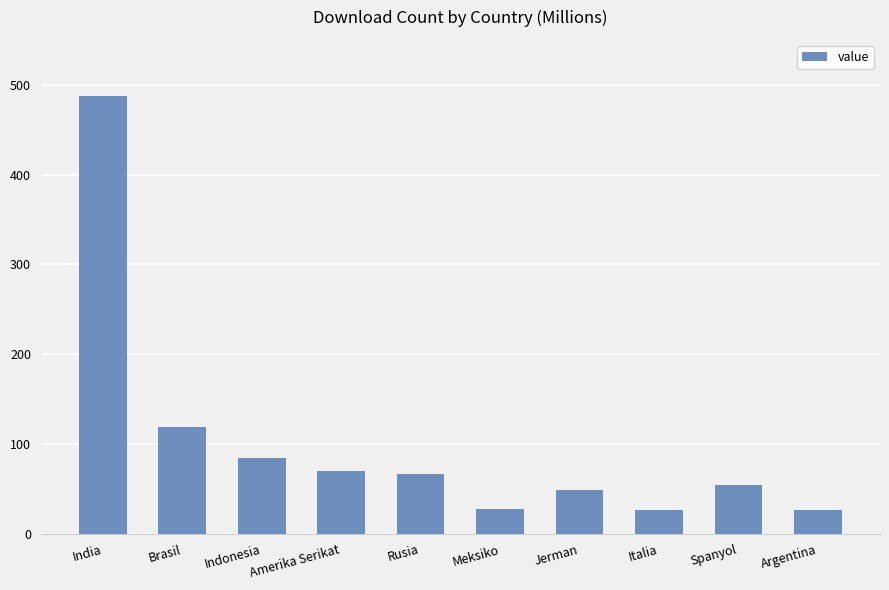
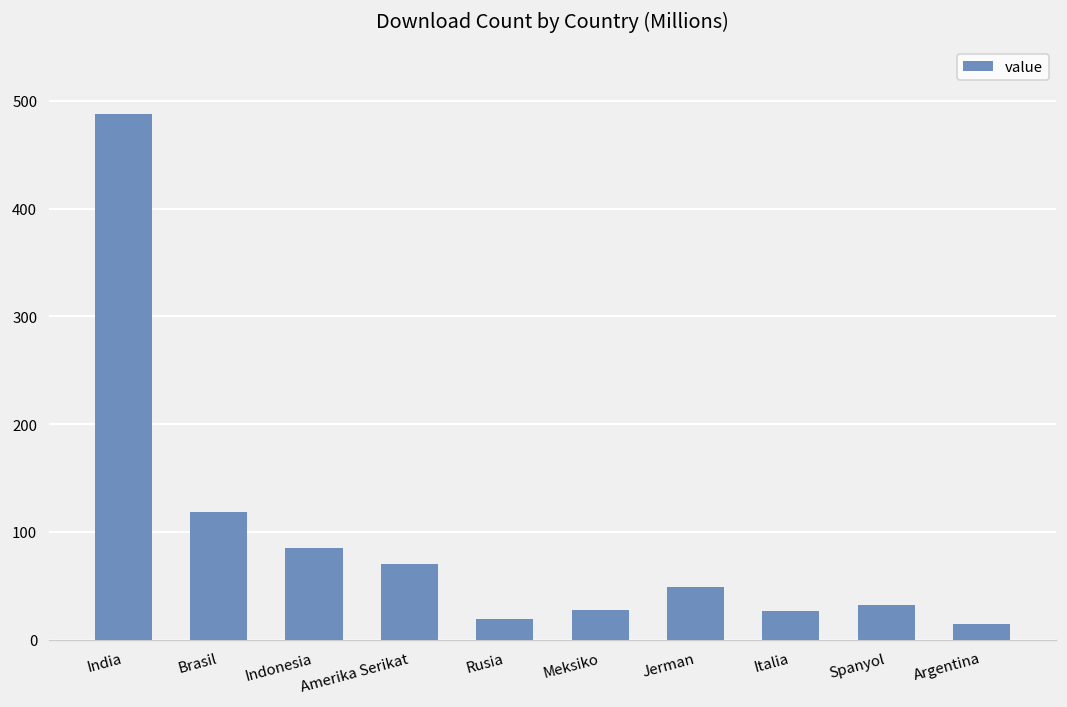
  {
    "India": 490,
    "Brasil": 120,
    "Indonesia": 80,
    "Amerika Serikat": 70,
-   "Rusia": 70,
+   "Rusia": 20,
    "Meksiko": 30,
    "Jerman": 50,
    "Italia": 30,
-   "Spanyol": 50,
-   "Argentina": 30
+   "Spanyol": 30,
+   "Argentina": 10
  }
